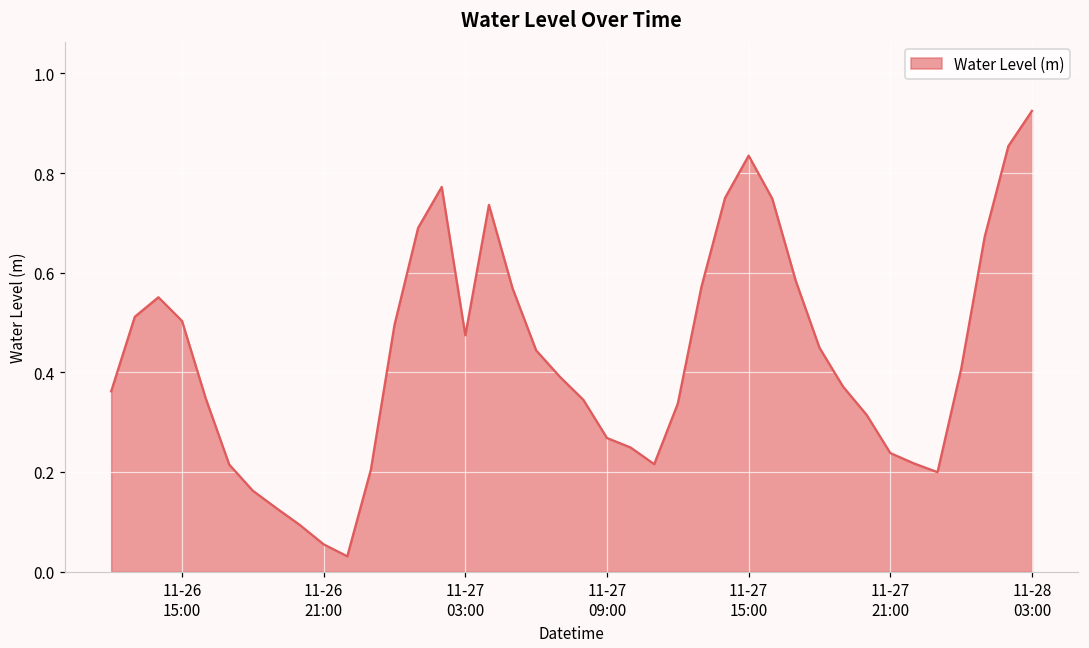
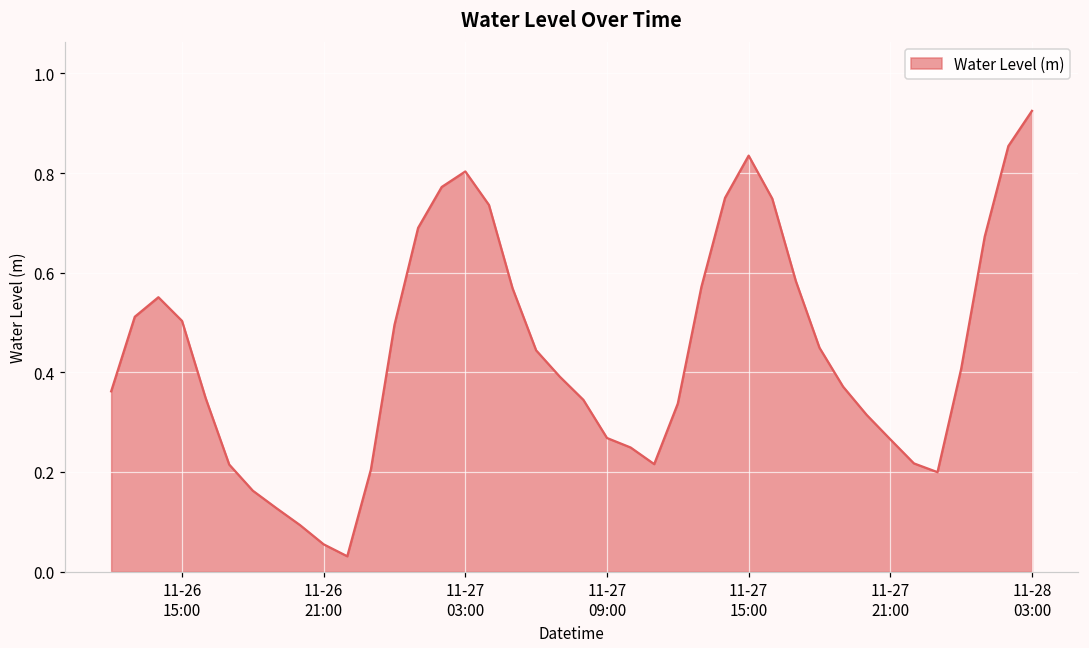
  {
    "11-26 15:00": 0.50,
    "11-26 21:00": 0.05,
-   "11-27 03:00": 0.47,
+   "11-27 03:00": 0.80,
    "11-27 09:00": 0.27,
    "11-27 15:00": 0.83,
-   "11-27 21:00": 0.24,
+   "11-27 21:00": 0.27,
    "11-28 03:00": 0.92
  }
